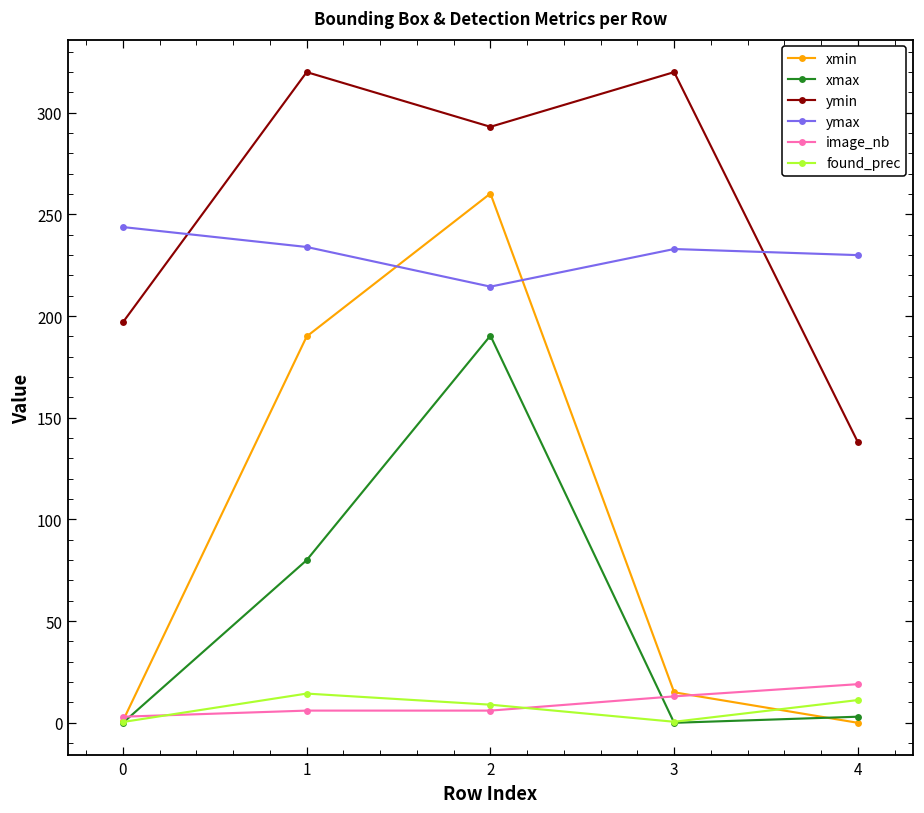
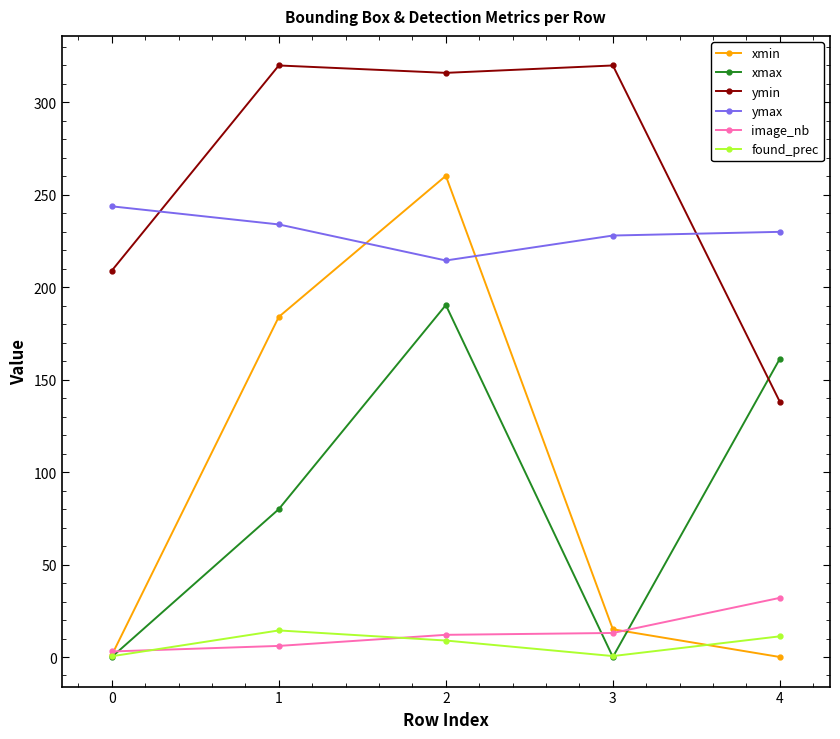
  {
    "xmin": {
-     "1": 190,
+     "1": 184,
      "2": 260,
      "3": 15,
      "4": 0
    },
    "xmax": {
      "1": 80,
      "2": 190,
-     "4": 3
+     "4": 161
    },
    "ymin": {
-     "0": 197,
+     "0": 209,
      "1": 320,
-     "2": 293,
+     "2": 316,
      "3": 320,
      "4": 138
    },
    "ymax": {
      "0": 244,
      "1": 234,
      "2": 215,
-     "3": 233,
+     "3": 228,
      "4": 230
    },
    "image_nb": {
      "0": 3,
      "1": 6,
-     "2": 6,
+     "2": 12,
      "3": 13,
-     "4": 19
+     "4": 32
    },
    "found_prec": {
      "1": 14,
      "2": 9,
      "4": 11
    }
  }
